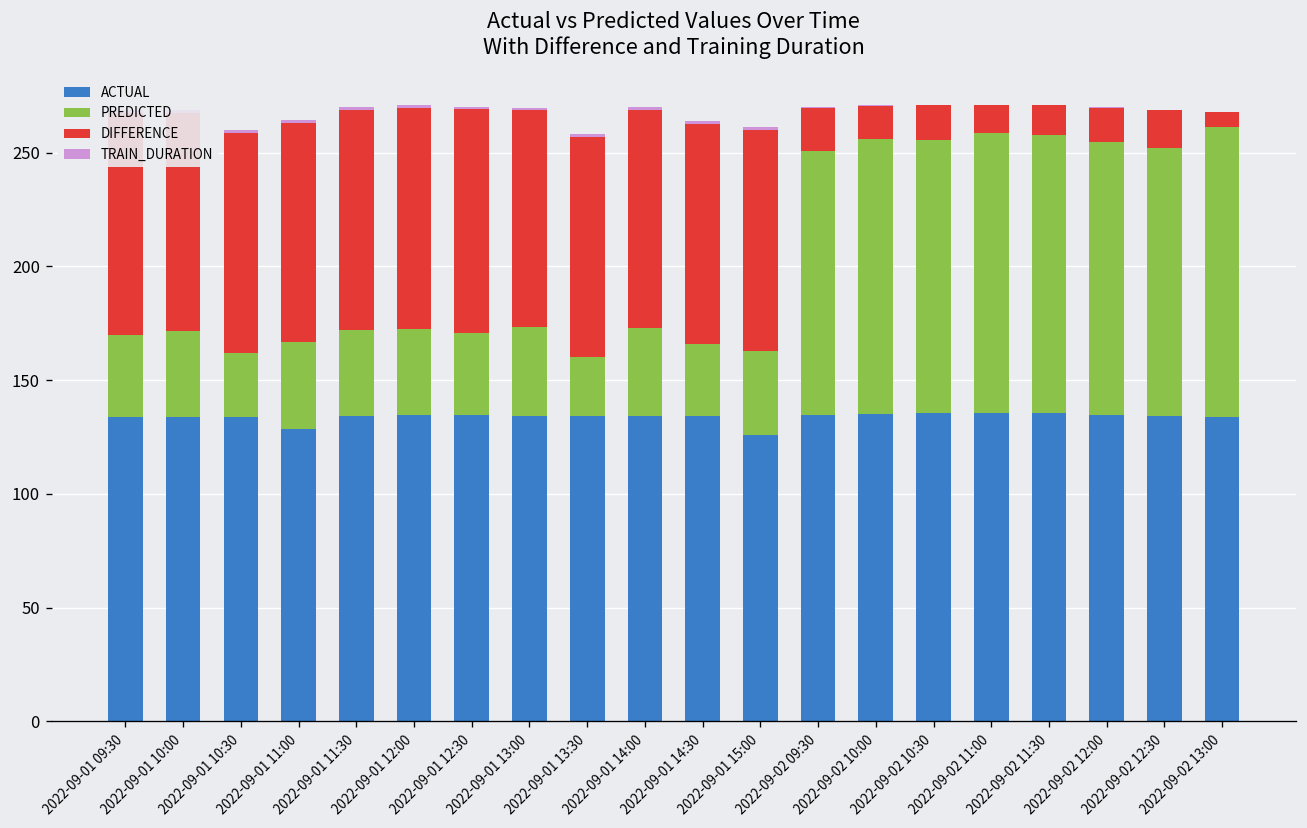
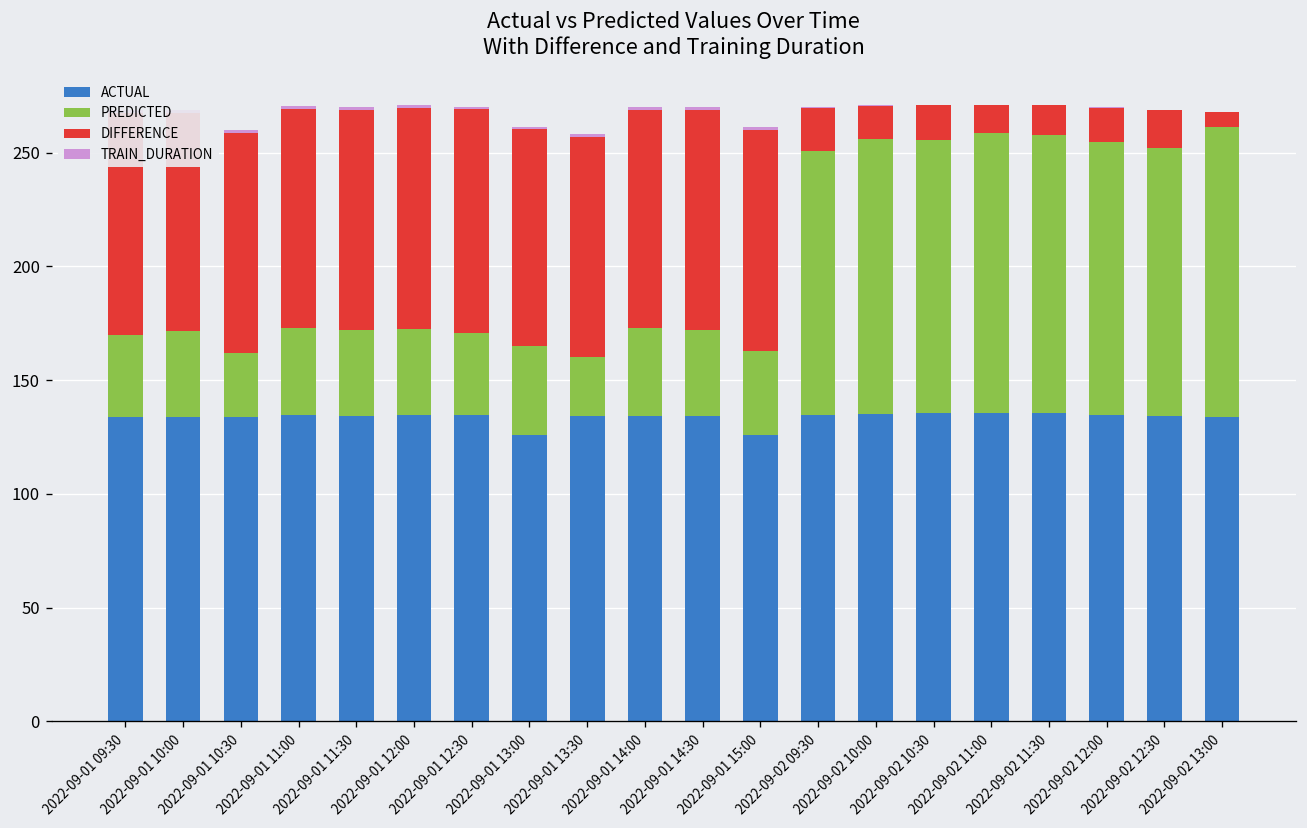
  {
    "ACTUAL": {
      "2022-09-01 09:30": 134,
      "2022-09-01 10:00": 134,
      "2022-09-01 10:30": 134,
-     "2022-09-01 11:00": 128,
+     "2022-09-01 11:00": 135,
      "2022-09-01 11:30": 134,
      "2022-09-01 12:00": 135,
      "2022-09-01 12:30": 134,
-     "2022-09-01 13:00": 134,
+     "2022-09-01 13:00": 126,
      "2022-09-01 13:30": 134,
      "2022-09-01 14:00": 134,
      "2022-09-01 14:30": 134,
      "2022-09-01 15:00": 126,
      "2022-09-02 09:30": 135,
      "2022-09-02 10:00": 135,
      "2022-09-02 10:30": 135,
      "2022-09-02 11:00": 135,
      "2022-09-02 11:30": 135,
      "2022-09-02 12:00": 135,
      "2022-09-02 12:30": 134,
      "2022-09-02 13:00": 134
    },
    "PREDICTED": {
      "2022-09-01 09:30": 36,
      "2022-09-01 10:00": 38,
      "2022-09-01 10:30": 28,
      "2022-09-01 11:00": 38,
      "2022-09-01 11:30": 38,
      "2022-09-01 12:00": 38,
      "2022-09-01 12:30": 36,
      "2022-09-01 13:00": 39,
      "2022-09-01 13:30": 26,
      "2022-09-01 14:00": 38,
-     "2022-09-01 14:30": 31,
+     "2022-09-01 14:30": 38,
      "2022-09-01 15:00": 37,
      "2022-09-02 09:30": 116,
      "2022-09-02 10:00": 121,
      "2022-09-02 10:30": 120,
      "2022-09-02 11:00": 123,
      "2022-09-02 11:30": 123,
      "2022-09-02 12:00": 120,
      "2022-09-02 12:30": 118,
      "2022-09-02 13:00": 128
    },
    "DIFFERENCE": {
      "2022-09-01 10:30": 97,
      "2022-09-01 11:00": 96,
      "2022-09-01 11:30": 97,
      "2022-09-01 12:00": 97,
      "2022-09-01 12:30": 98,
      "2022-09-01 13:00": 95,
      "2022-09-01 13:30": 97,
      "2022-09-01 14:00": 96,
      "2022-09-01 14:30": 97,
      "2022-09-01 15:00": 97,
      "2022-09-02 09:30": 19,
      "2022-09-02 10:00": 14,
      "2022-09-02 10:30": 15,
      "2022-09-02 11:00": 12,
      "2022-09-02 11:30": 13,
      "2022-09-02 12:00": 15,
      "2022-09-02 12:30": 17,
      "2022-09-02 13:00": 6
    }
  }
